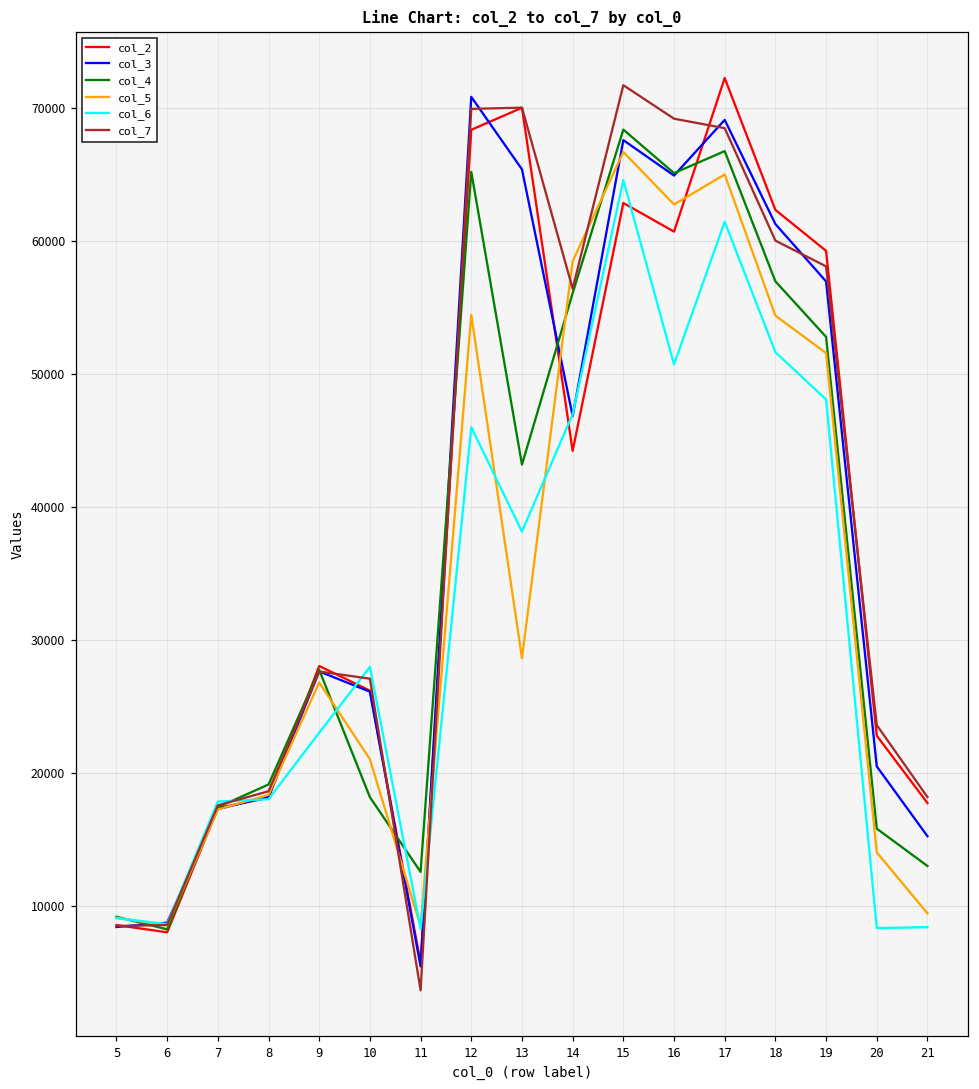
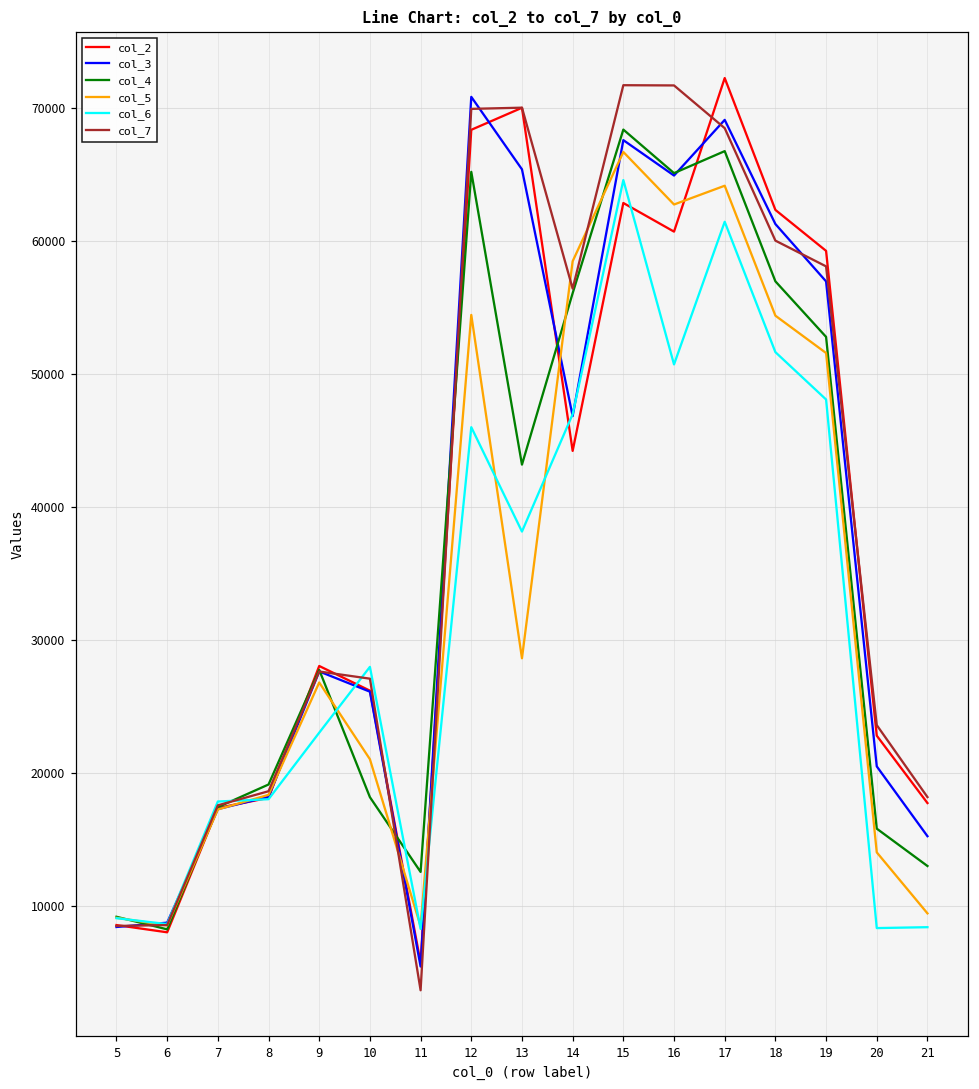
  {
    "col_2": {
      "6": 8000,
      "9": 28000,
      "11": 5700,
      "12": 68300,
      "14": 44200,
      "15": 62800,
      "16": 60700,
      "17": 72200,
      "18": 62300,
      "19": 59200,
      "20": 22800,
      "21": 17700
    },
    "col_3": {
      "11": 5400,
      "12": 70800,
      "13": 65400,
      "15": 67600,
      "17": 69100,
      "18": 61300,
      "19": 56900,
      "20": 20500,
      "21": 15200
    },
    "col_4": {
      "6": 8200,
      "8": 19100,
      "10": 18200,
      "11": 12600,
      "12": 65200,
      "13": 43200,
      "14": 56100,
      "15": 68400,
      "17": 66700,
      "18": 57000,
      "19": 52800,
      "20": 15800,
      "21": 13000
    },
    "col_5": {
      "9": 26800,
      "10": 21000,
      "12": 54400,
      "13": 28600,
      "14": 58500,
      "15": 66700,
      "16": 62700,
-     "17": 65000,
+     "17": 64100,
      "18": 54400,
      "19": 51600,
      "20": 14000,
      "21": 9400
    },
    "col_6": {
      "7": 17900,
      "9": 23000,
      "10": 28000,
      "12": 46000,
      "13": 38100,
      "15": 64600,
      "16": 50700,
      "17": 61400,
      "18": 51600,
      "19": 48100,
      "20": 8300,
      "21": 8400
    },
    "col_7": {
      "8": 18600,
      "10": 27100,
      "11": 3700,
      "12": 69900,
      "14": 56400,
      "15": 71700,
-     "16": 69200,
+     "16": 71700,
      "17": 68500,
      "18": 60000,
      "19": 58100,
      "20": 23600,
      "21": 18200
    }
  }
